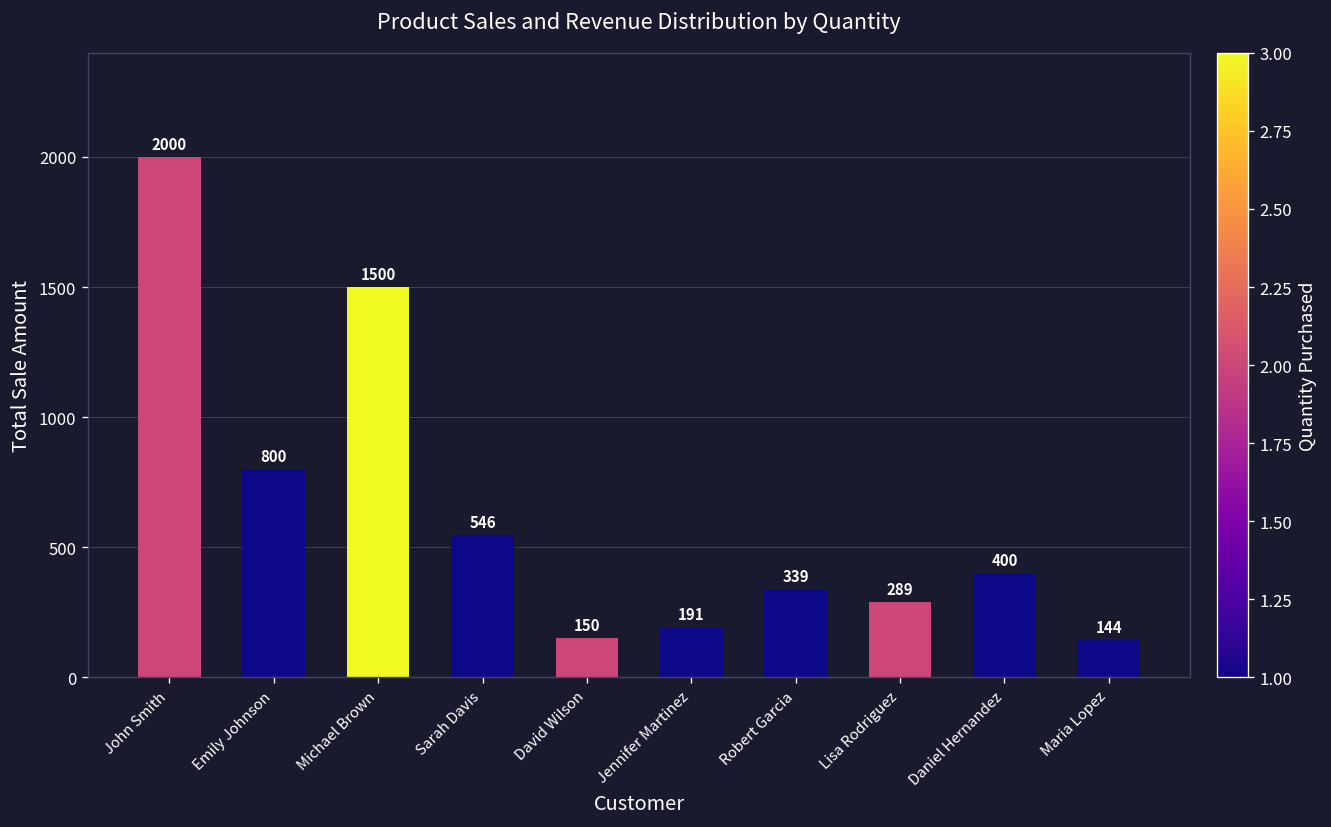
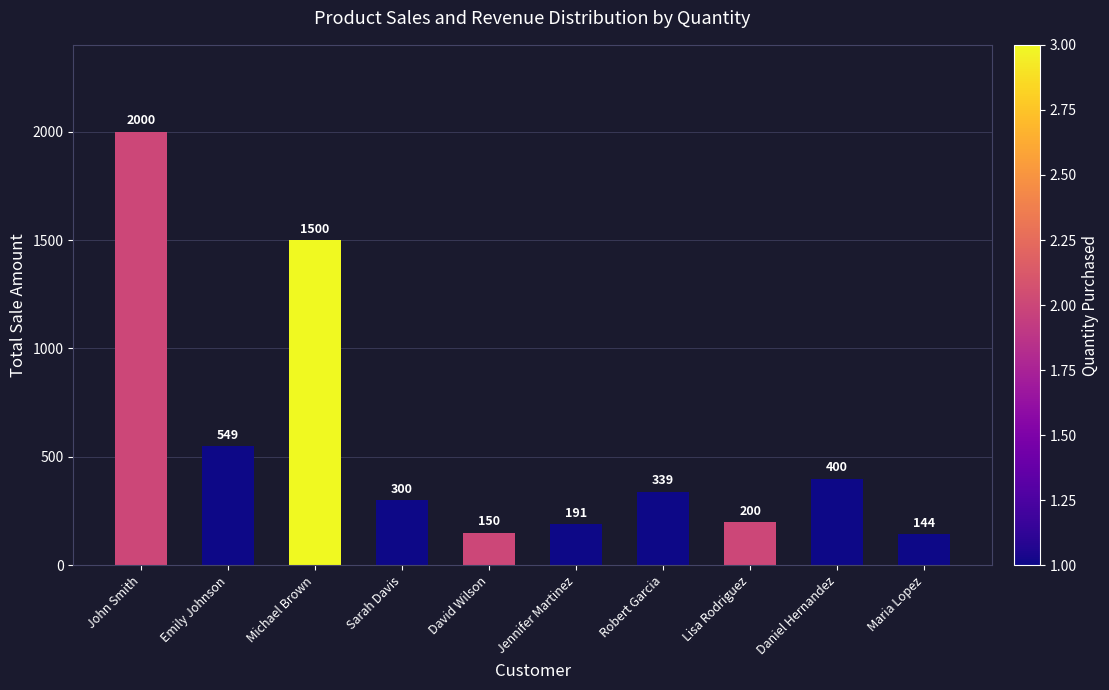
  {
    "John Smith": 2000,
-   "Emily Johnson": 800,
+   "Emily Johnson": 549,
    "Michael Brown": 1500,
-   "Sarah Davis": 546,
+   "Sarah Davis": 300,
    "David Wilson": 150,
    "Jennifer Martinez": 191,
    "Robert Garcia": 339,
-   "Lisa Rodriguez": 289,
+   "Lisa Rodriguez": 200,
    "Daniel Hernandez": 400,
    "Maria Lopez": 144
  }
